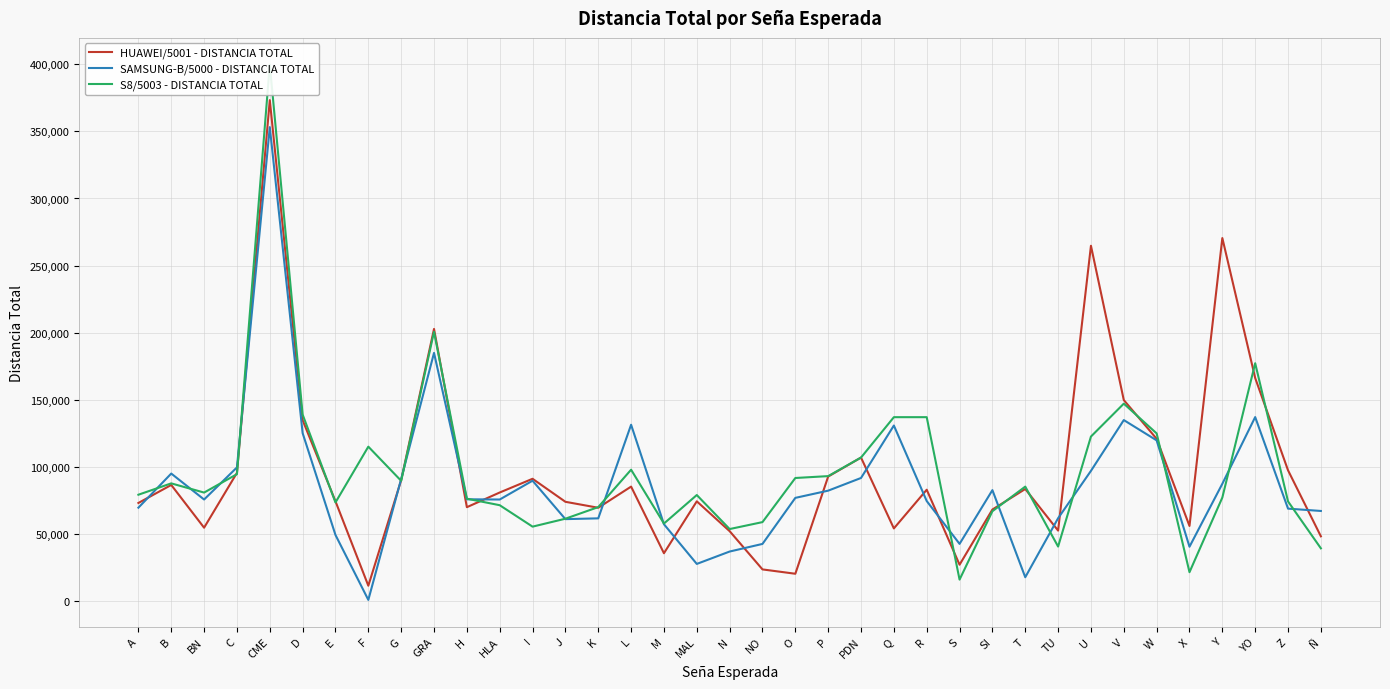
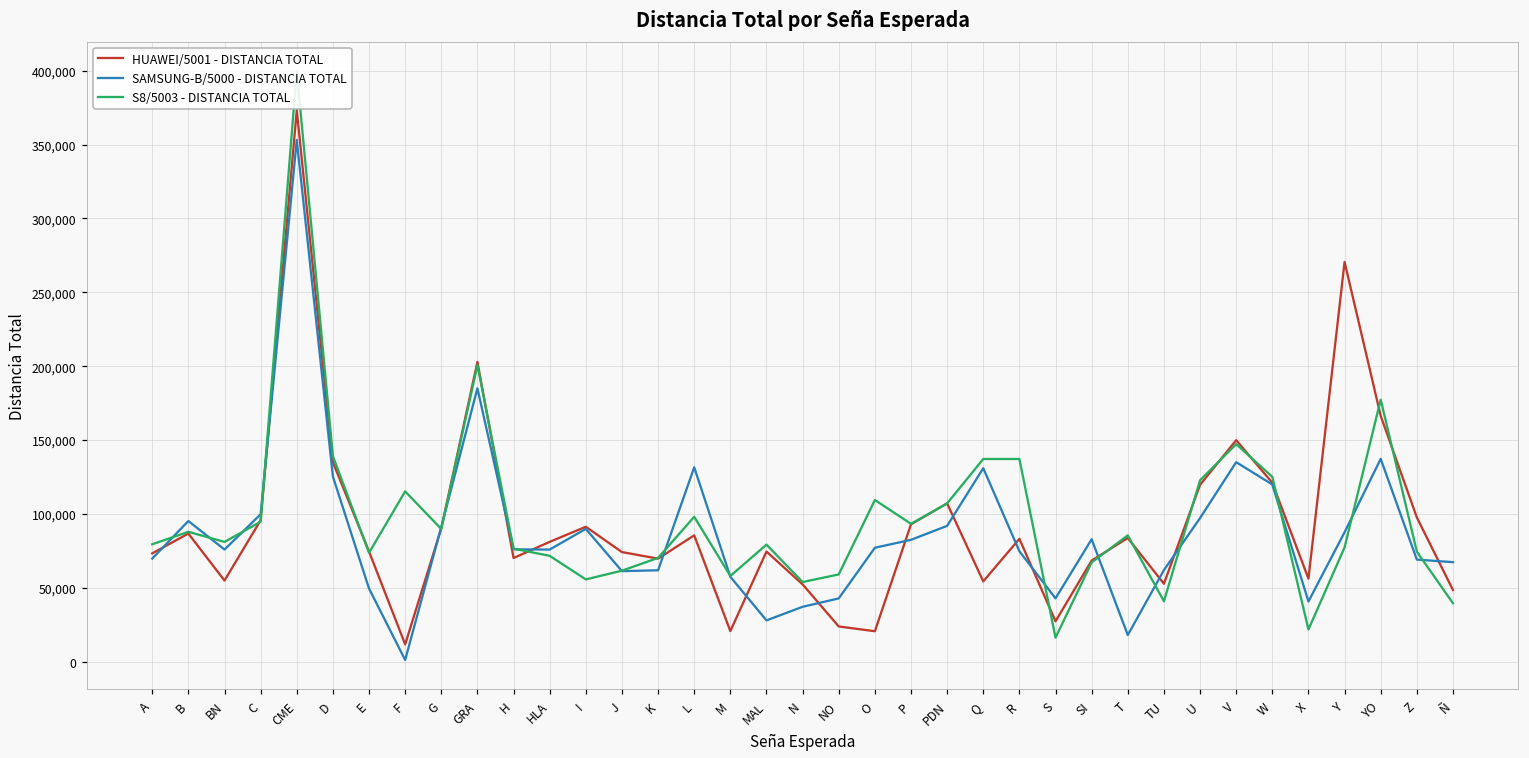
  {
    "HUAWEI/5001 - DISTANCIA TOTAL": {
      "A": "73,000",
      "BN": "55,000",
      "CME": "373,000",
      "D": "135,000",
      "F": "12,000",
      "GRA": "203,000",
      "H": "70,000",
      "HLA": "81,000",
      "J": "74,000",
      "L": "85,000",
-     "M": "36,000",
+     "M": "21,000",
      "MAL": "74,000",
      "NO": "24,000",
      "O": "21,000",
      "Q": "54,000",
      "R": "83,000",
      "S": "27,000",
      "TU": "53,000",
-     "U": "265,000",
+     "U": "120,000",
      "V": "150,000",
      "X": "56,000",
      "Y": "271,000",
      "YO": "166,000",
      "Z": "98,000",
      "Ñ": "48,000"
    },
    "SAMSUNG-B/5000 - DISTANCIA TOTAL": {
      "A": "70,000",
      "B": "95,000",
      "BN": "76,000",
      "C": "100,000",
      "CME": "353,000",
      "D": "125,000",
      "E": "49,000",
      "F": "1,000",
      "GRA": "185,000",
      "HLA": "76,000",
      "K": "62,000",
      "L": "132,000",
      "MAL": "28,000",
      "N": "37,000",
      "NO": "43,000",
      "O": "77,000",
      "P": "82,000",
      "PDN": "92,000",
      "Q": "131,000",
      "R": "75,000",
      "S": "43,000",
      "SI": "83,000",
      "T": "18,000",
      "TU": "62,000",
      "U": "97,000",
      "V": "135,000",
      "X": "41,000",
      "Y": "88,000",
      "YO": "137,000",
      "Z": "69,000",
      "Ñ": "67,000"
    },
    "S8/5003 - DISTANCIA TOTAL": {
      "A": "79,000",
      "BN": "81,000",
      "D": "139,000",
      "F": "115,000",
      "GRA": "201,000",
      "HLA": "72,000",
      "I": "56,000",
      "L": "98,000",
      "MAL": "79,000",
      "NO": "59,000",
-     "O": "92,000",
+     "O": "109,000",
      "Q": "137,000",
      "R": "137,000",
      "S": "16,000",
      "TU": "41,000",
      "U": "123,000",
      "V": "147,000",
      "W": "125,000",
      "X": "22,000",
      "Y": "77,000",
      "YO": "177,000",
      "Z": "74,000",
      "Ñ": "39,000"
    }
  }
